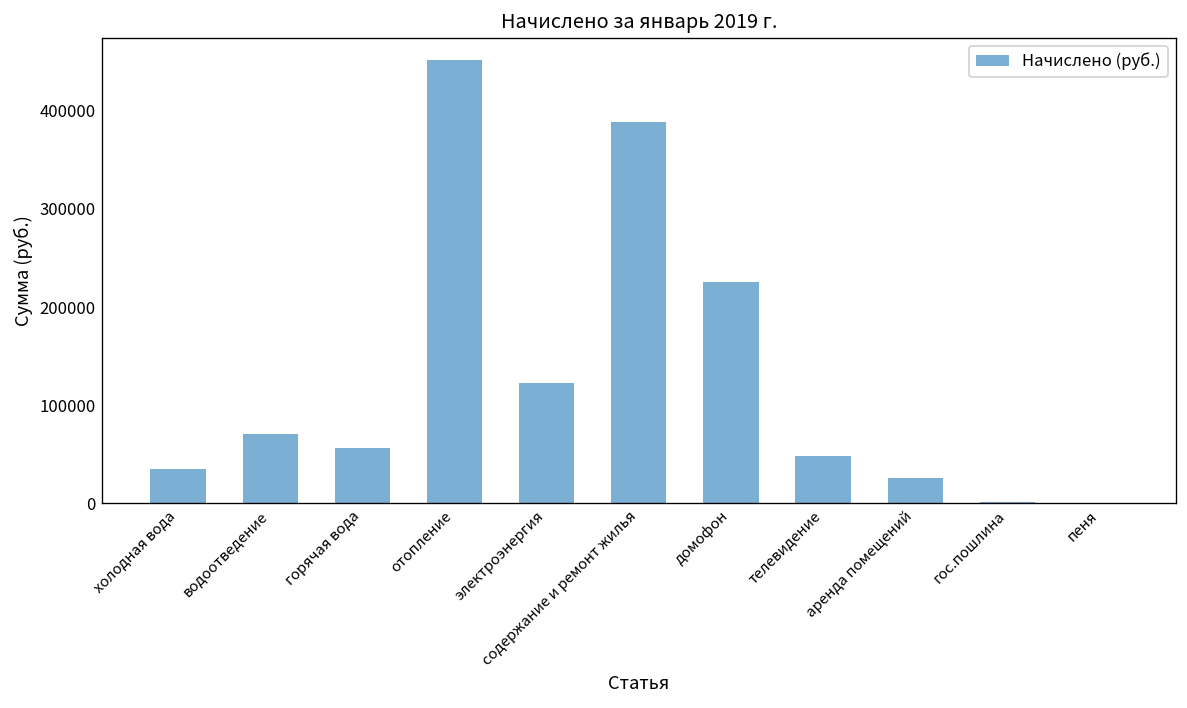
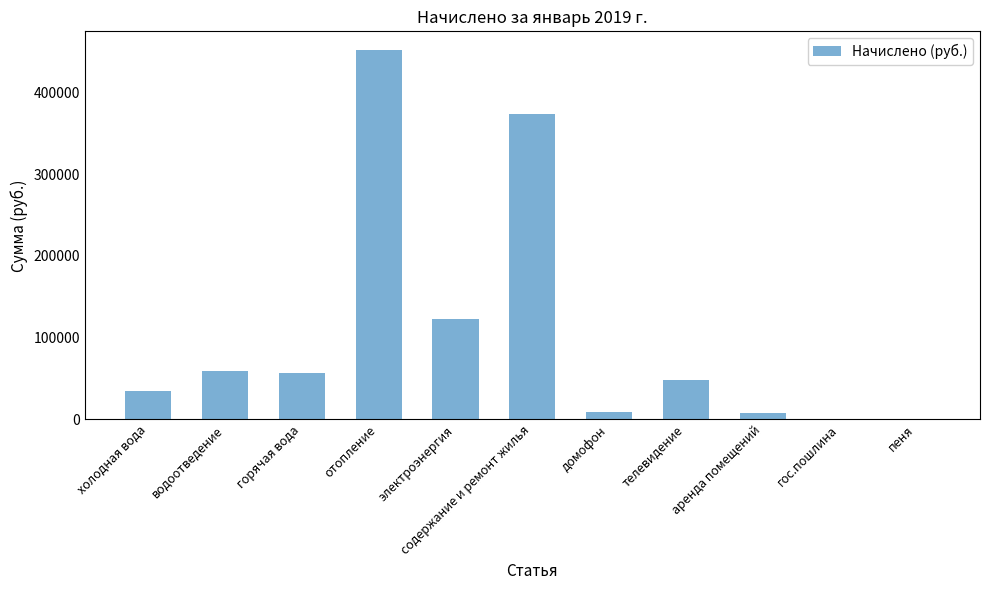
  {
    "холодная вода": 30000,
-   "водоотведение": 70000,
+   "водоотведение": 60000,
    "горячая вода": 60000,
    "отопление": 450000,
    "электроэнергия": 120000,
-   "содержание и ремонт жилья": 390000,
-   "домофон": 230000,
+   "содержание и ремонт жилья": 370000,
+   "домофон": 10000,
    "телевидение": 50000,
-   "аренда помещений": 30000
+   "аренда помещений": 10000
  }
